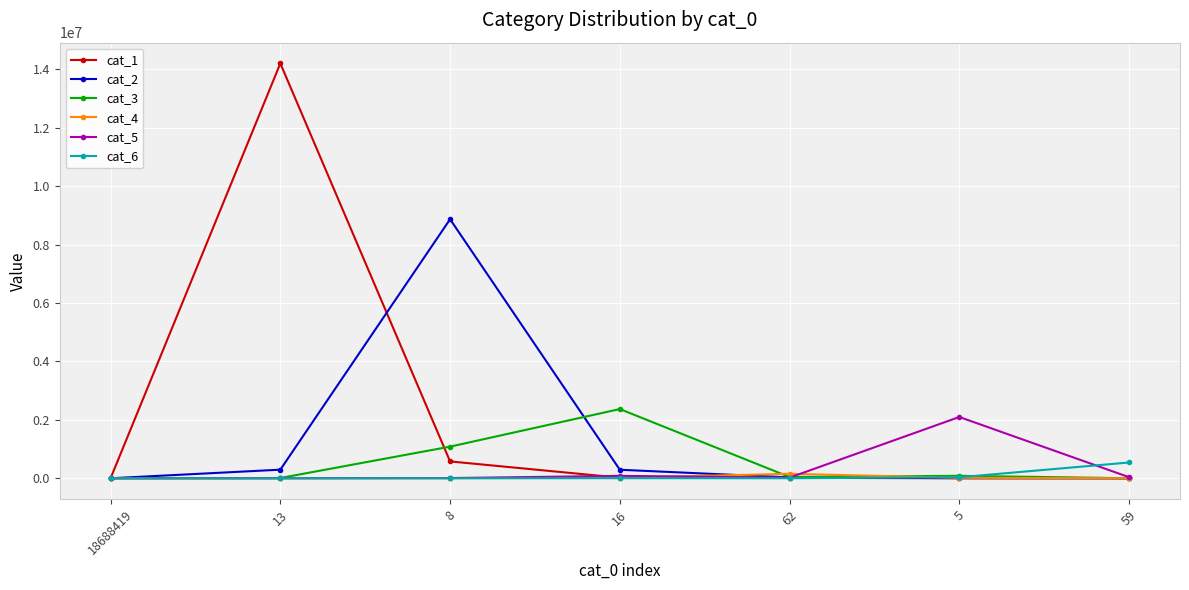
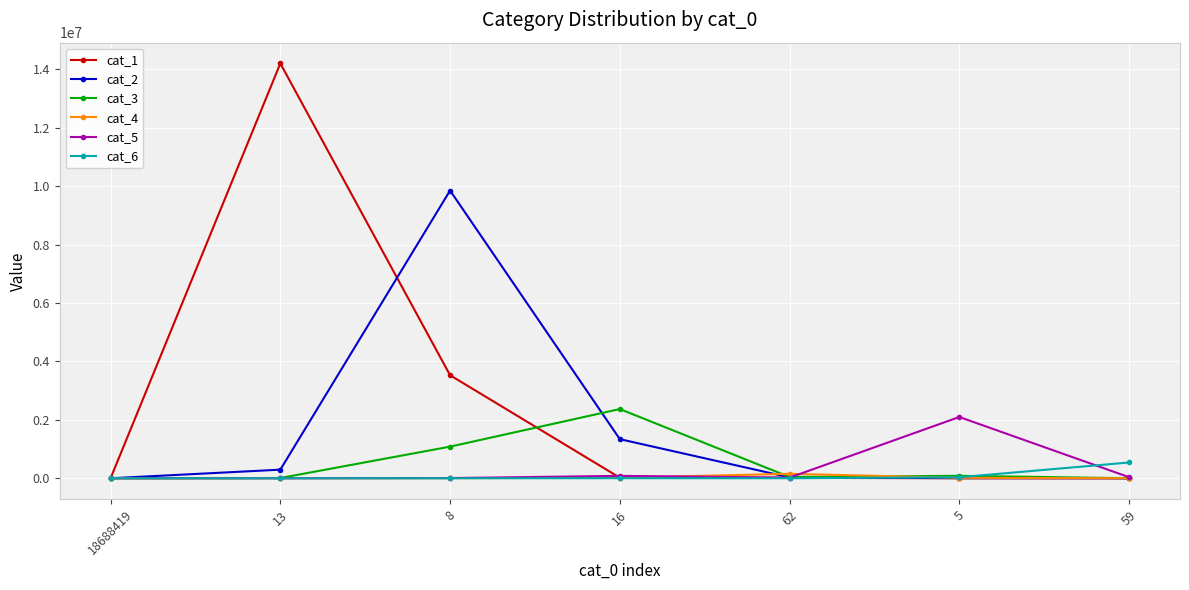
  {
    "cat_1": {
      "13": 14200000,
-     "8": 600000
+     "8": 3500000
    },
    "cat_2": {
      "13": 300000,
-     "8": 8900000,
-     "16": 300000
+     "8": 9800000,
+     "16": 1300000
    },
    "cat_3": {
      "8": 1100000,
      "16": 2400000
    },
    "cat_4": {
      "62": 200000
    },
    "cat_5": {
      "5": 2100000
    },
    "cat_6": {
      "59": 500000
    }
  }
